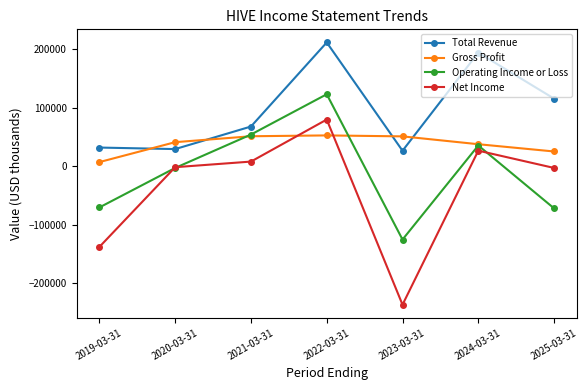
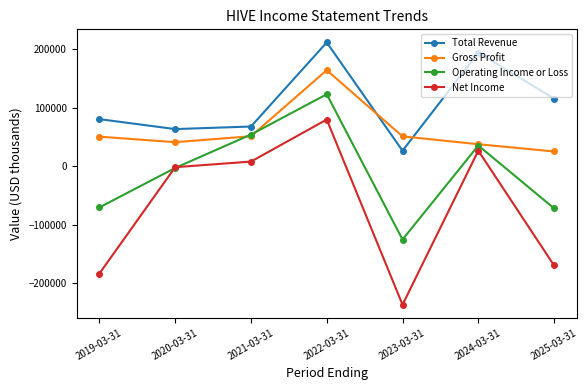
  {
    "Total Revenue": {
-     "2019-03-31": 30000,
-     "2020-03-31": 30000,
+     "2019-03-31": 80000,
+     "2020-03-31": 60000,
      "2021-03-31": 70000,
      "2022-03-31": 210000,
      "2023-03-31": 30000,
      "2025-03-31": 120000
    },
    "Gross Profit": {
-     "2019-03-31": 10000,
+     "2019-03-31": 50000,
      "2020-03-31": 40000,
-     "2022-03-31": 50000,
+     "2022-03-31": 160000,
      "2023-03-31": 50000,
      "2025-03-31": 30000
    },
    "Operating Income or Loss": {
      "2019-03-31": -70000,
      "2022-03-31": 120000,
      "2023-03-31": -130000,
      "2025-03-31": -70000
    },
    "Net Income": {
-     "2019-03-31": -140000,
+     "2019-03-31": -180000,
      "2021-03-31": 10000,
      "2022-03-31": 80000,
      "2023-03-31": -240000,
      "2024-03-31": 30000,
-     "2025-03-31": 0
+     "2025-03-31": -170000
    }
  }
